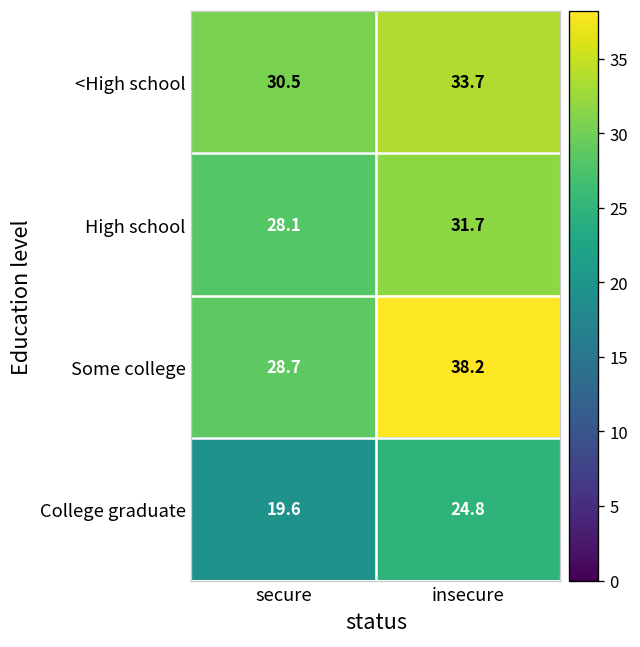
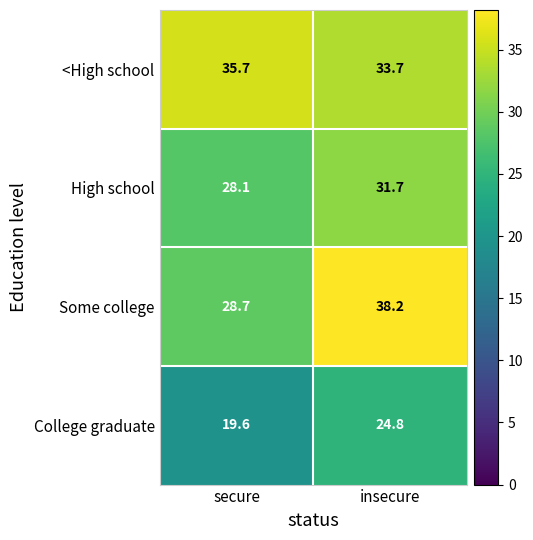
  {
    "<High school": {
-     "secure": 30.5,
+     "secure": 35.7,
      "insecure": 33.7
    },
    "High school": {
      "secure": 28.1,
      "insecure": 31.7
    },
    "Some college": {
      "secure": 28.7,
      "insecure": 38.2
    },
    "College graduate": {
      "secure": 19.6,
      "insecure": 24.8
    }
  }
